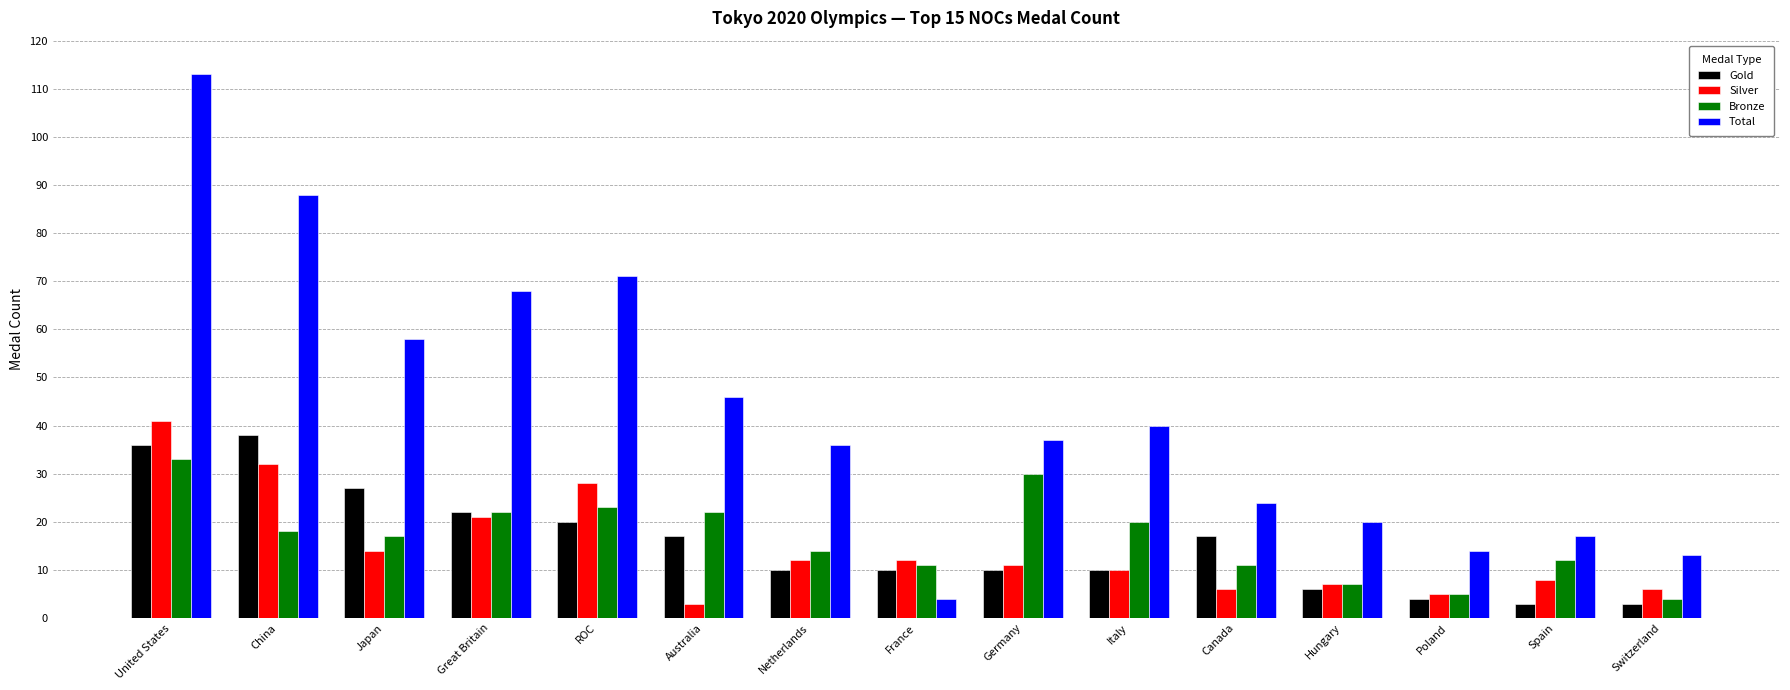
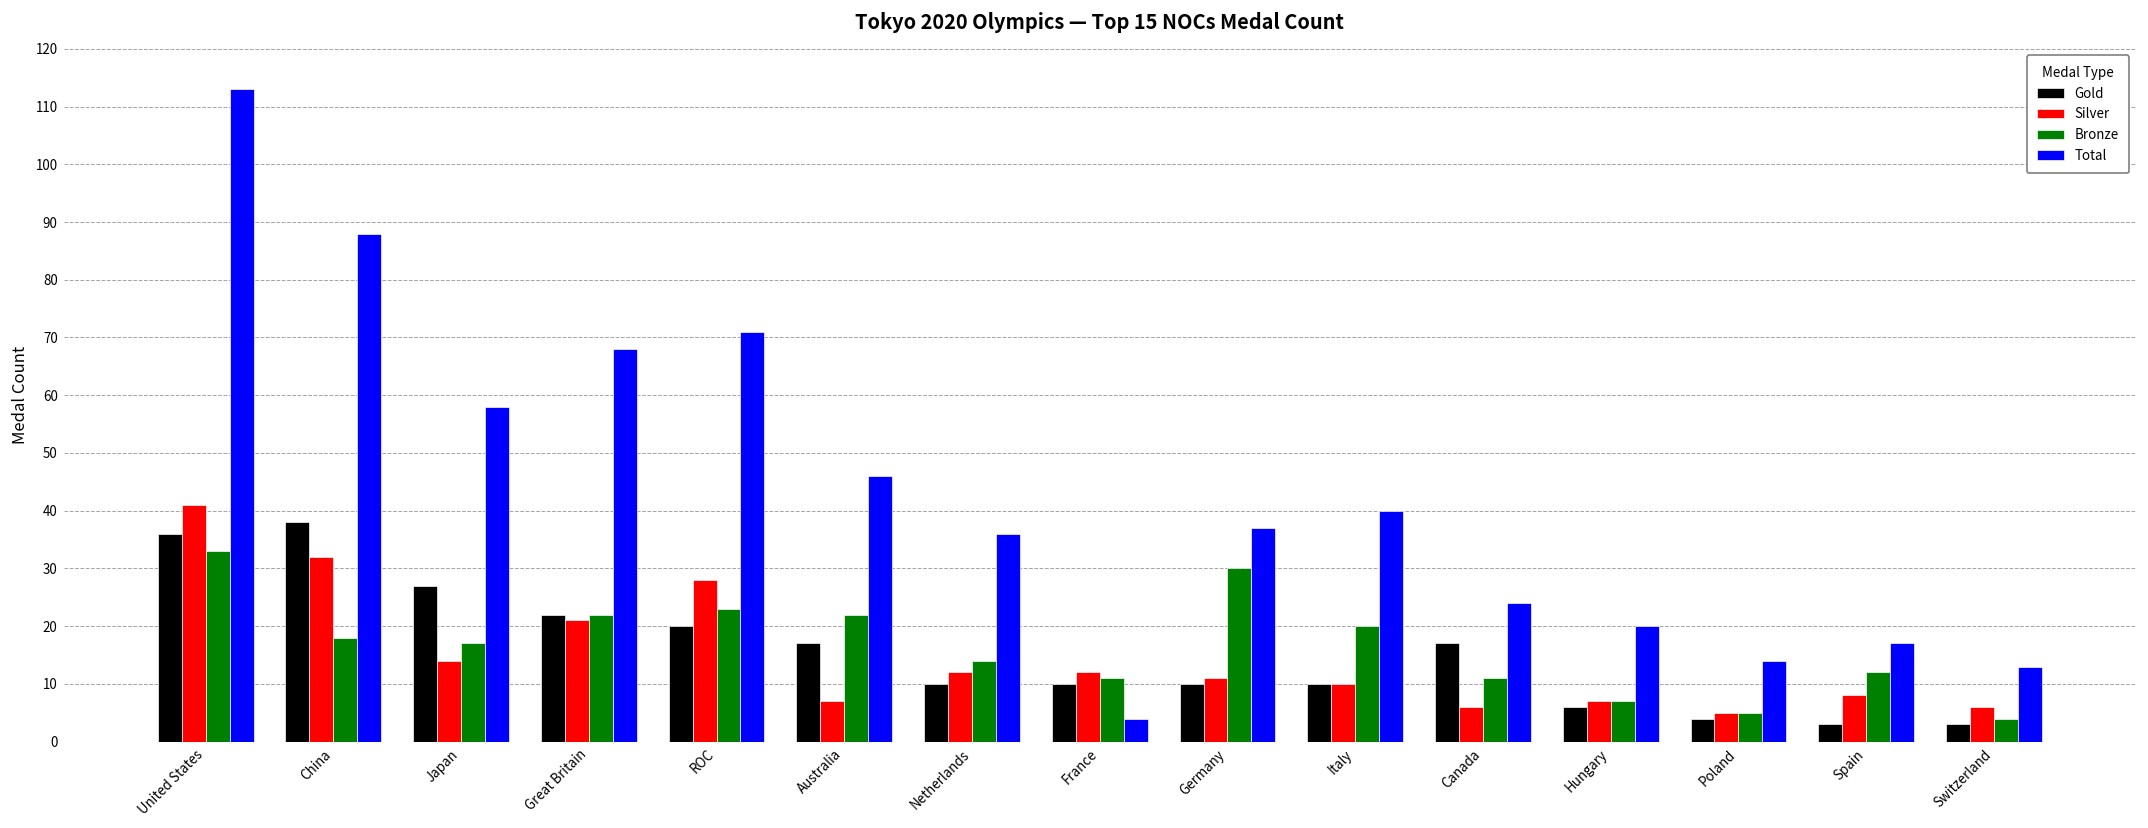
  {
    "Gold": {
      "United States": 36,
      "China": 38,
      "Japan": 27,
      "Great Britain": 22,
      "ROC": 20,
      "Australia": 17,
      "Netherlands": 10,
      "France": 10,
      "Germany": 10,
      "Italy": 10,
      "Canada": 17,
      "Hungary": 6,
      "Poland": 4,
      "Spain": 3,
      "Switzerland": 3
    },
    "Silver": {
      "United States": 41,
      "China": 32,
      "Japan": 14,
      "Great Britain": 21,
      "ROC": 28,
-     "Australia": 3,
+     "Australia": 7,
      "Netherlands": 12,
      "France": 12,
      "Germany": 11,
      "Italy": 10,
      "Canada": 6,
      "Hungary": 7,
      "Poland": 5,
      "Spain": 8,
      "Switzerland": 6
    },
    "Bronze": {
      "United States": 33,
      "China": 18,
      "Japan": 17,
      "Great Britain": 22,
      "ROC": 23,
      "Australia": 22,
      "Netherlands": 14,
      "France": 11,
      "Germany": 30,
      "Italy": 20,
      "Canada": 11,
      "Hungary": 7,
      "Poland": 5,
      "Spain": 12,
      "Switzerland": 4
    },
    "Total": {
      "United States": 113,
      "China": 88,
      "Japan": 58,
      "Great Britain": 68,
      "ROC": 71,
      "Australia": 46,
      "Netherlands": 36,
      "France": 4,
      "Germany": 37,
      "Italy": 40,
      "Canada": 24,
      "Hungary": 20,
      "Poland": 14,
      "Spain": 17,
      "Switzerland": 13
    }
  }
